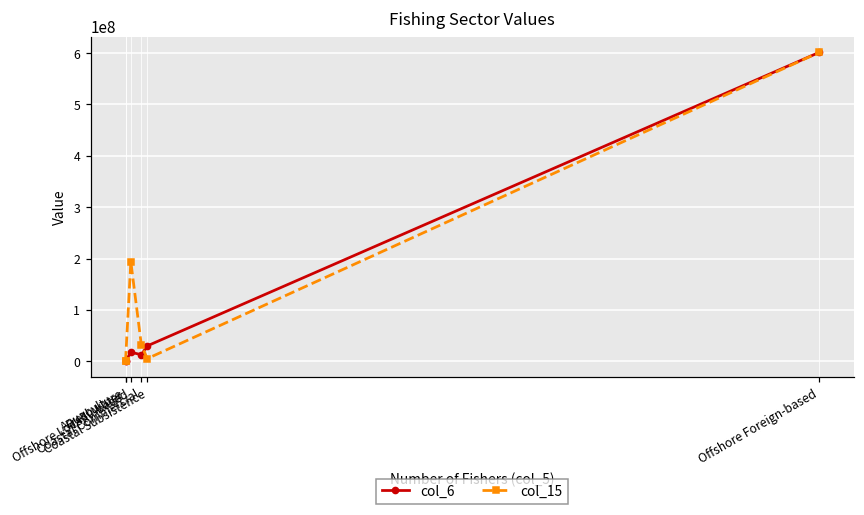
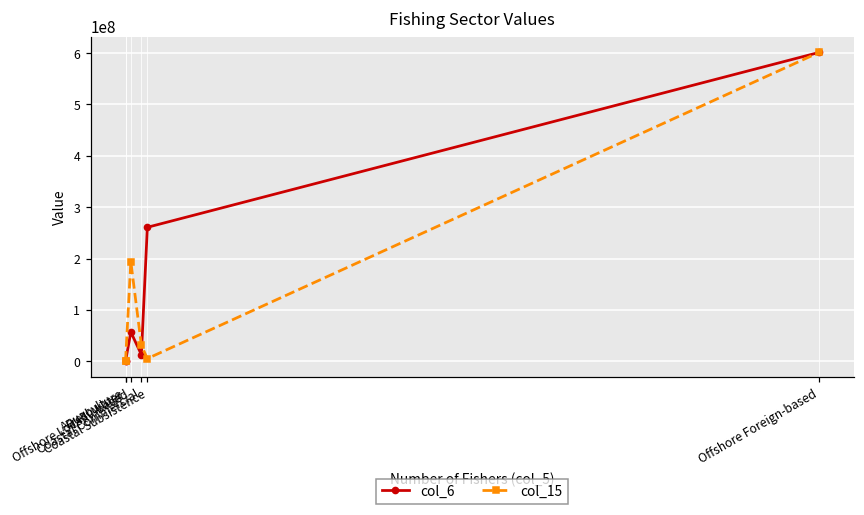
  {
    "col_6": {
-     "Offshore Locally-based": 20000000,
+     "Offshore Locally-based": 60000000,
      "Coastal Commercial": 10000000,
-     "Coastal Subsistence": 30000000
+     "Coastal Subsistence": 260000000
    },
    "col_15": {
      "Offshore Locally-based": 190000000,
      "Coastal Commercial": 30000000,
      "Coastal Subsistence": 10000000
    }
  }
